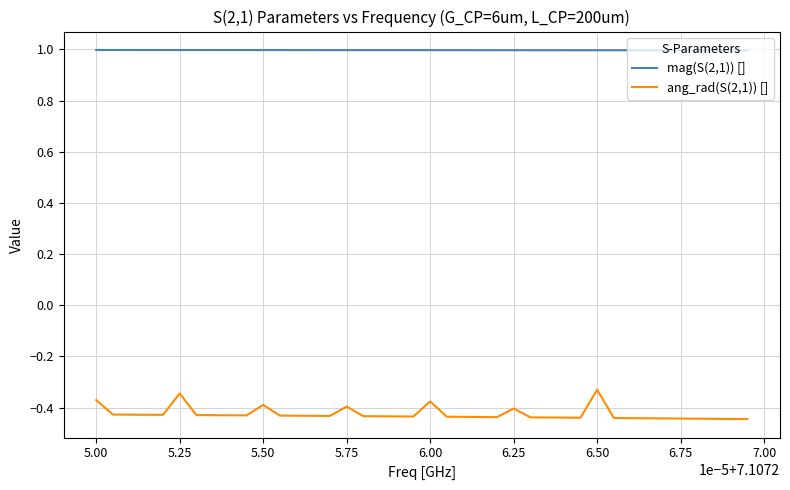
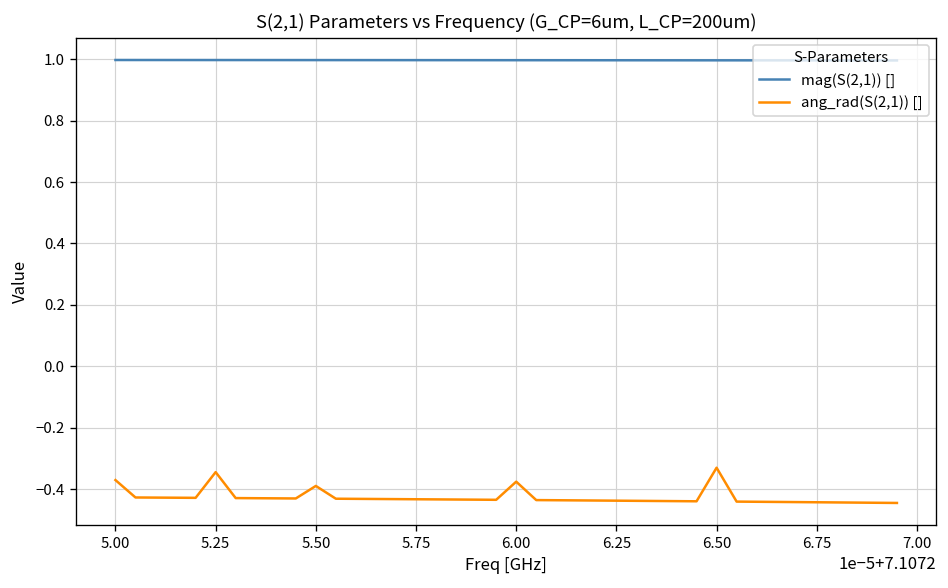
  {
    "mag(S(2,1)) []": {
      "5.00": 1.00,
      "5.25": 1.00,
      "5.50": 1.00,
      "5.75": 1.00,
      "6.00": 1.00,
      "6.25": 1.00,
      "6.50": 1.00
    },
    "ang_rad(S(2,1)) []": {
      "5.00": -0.37,
      "5.25": -0.34,
      "5.50": -0.39,
-     "5.75": -0.40,
+     "5.75": -0.43,
      "6.00": -0.38,
-     "6.25": -0.40,
+     "6.25": -0.44,
      "6.50": -0.33,
      "6.75": -0.44
    }
  }
